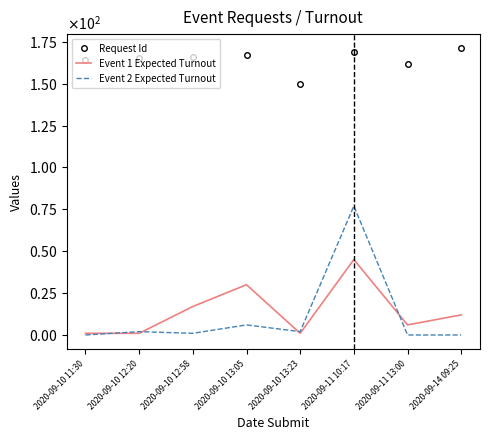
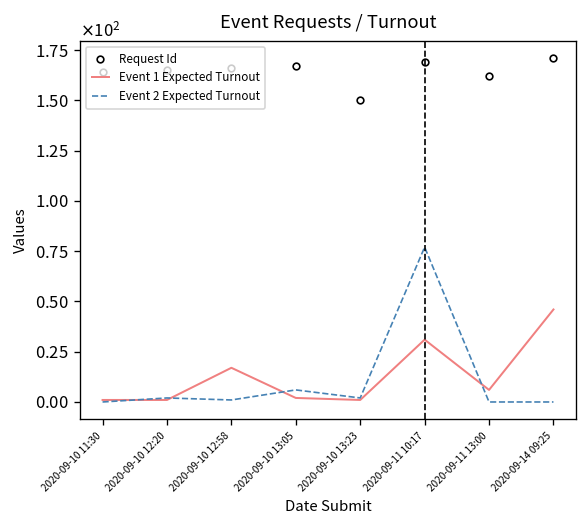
  {
    "Request Id": {
      "2020-09-10 13:05": 167,
      "2020-09-10 13:23": 150,
      "2020-09-11 10:17": 169,
      "2020-09-11 13:00": 162,
      "2020-09-14 09:25": 171
    },
    "Event 1 Expected Turnout": {
      "2020-09-10 12:58": 17,
-     "2020-09-10 13:05": 30,
-     "2020-09-11 10:17": 45,
+     "2020-09-10 13:05": 2,
+     "2020-09-11 10:17": 31,
      "2020-09-11 13:00": 6,
-     "2020-09-14 09:25": 12
+     "2020-09-14 09:25": 46
    },
    "Event 2 Expected Turnout": {
      "2020-09-10 12:58": 1,
      "2020-09-10 13:05": 6,
      "2020-09-11 10:17": 77,
      "2020-09-11 13:00": 0,
      "2020-09-14 09:25": 0
    }
  }
